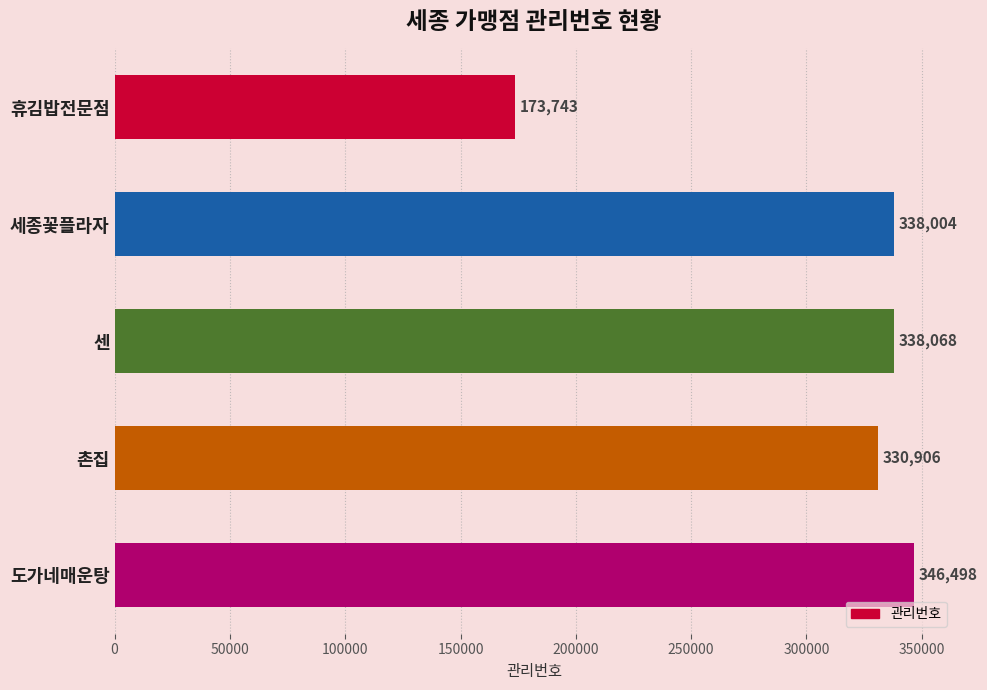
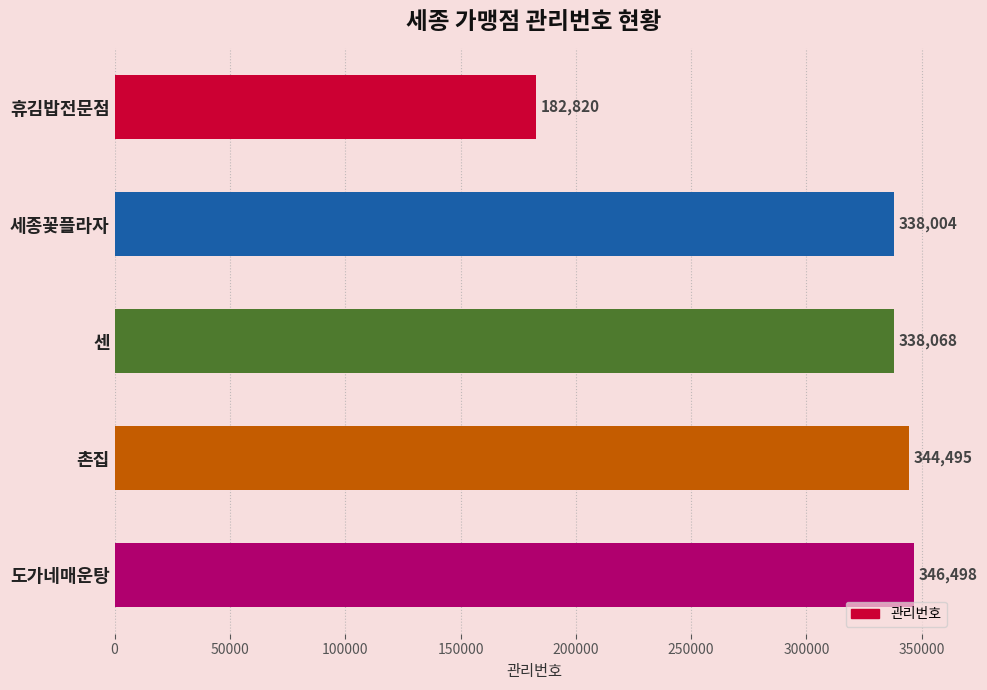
  {
-   "휴김밥전문점": "173,743",
+   "휴김밥전문점": "182,820",
    "세종꽃플라자": "338,004",
    "센": "338,068",
-   "촌집": "330,906",
+   "촌집": "344,495",
    "도가네매운탕": "346,498"
  }
